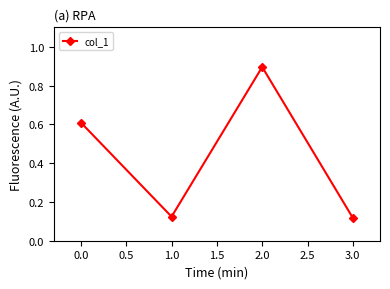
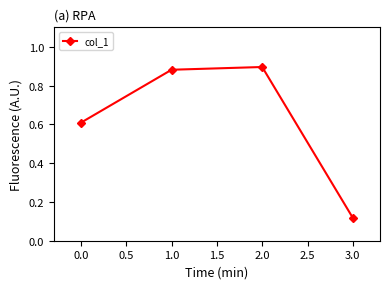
  {
    "0.0": 0.61,
-   "1.0": 0.12,
+   "1.0": 0.88,
    "2.0": 0.90,
    "3.0": 0.12
  }
